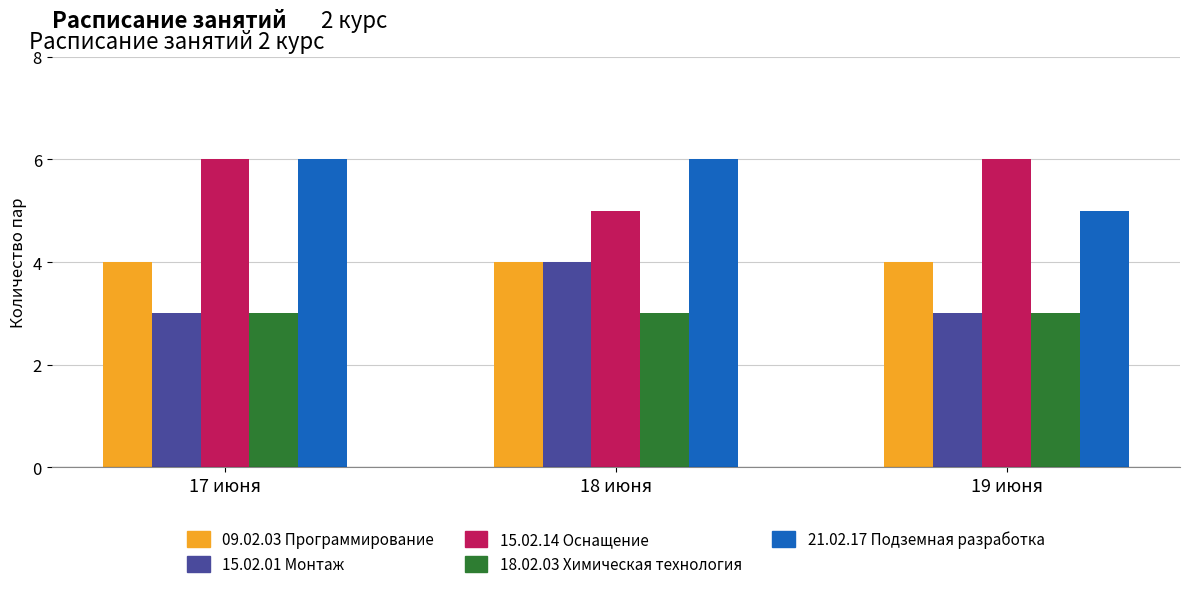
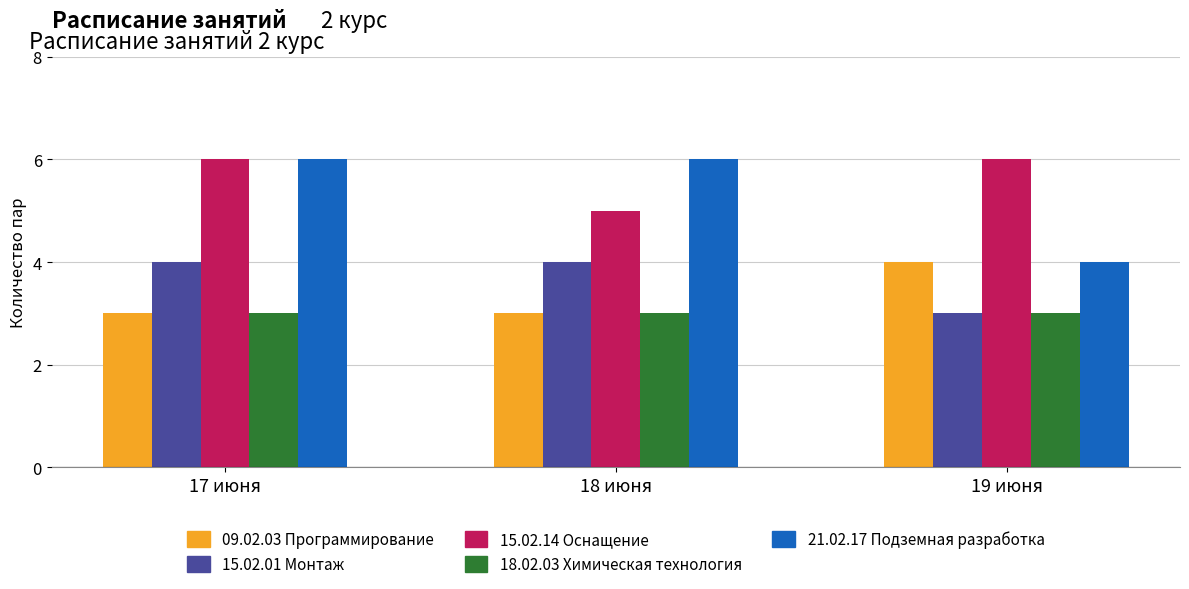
  {
    "09.02.03 Программирование": {
-     "17 июня": 4,
-     "18 июня": 4,
+     "17 июня": 3,
+     "18 июня": 3,
      "19 июня": 4
    },
    "15.02.01 Монтаж": {
-     "17 июня": 3,
+     "17 июня": 4,
      "18 июня": 4,
      "19 июня": 3
    },
    "15.02.14 Оснащение": {
      "17 июня": 6,
      "18 июня": 5,
      "19 июня": 6
    },
    "18.02.03 Химическая технология": {
      "17 июня": 3,
      "18 июня": 3,
      "19 июня": 3
    },
    "21.02.17 Подземная разработка": {
      "17 июня": 6,
      "18 июня": 6,
-     "19 июня": 5
+     "19 июня": 4
    }
  }
